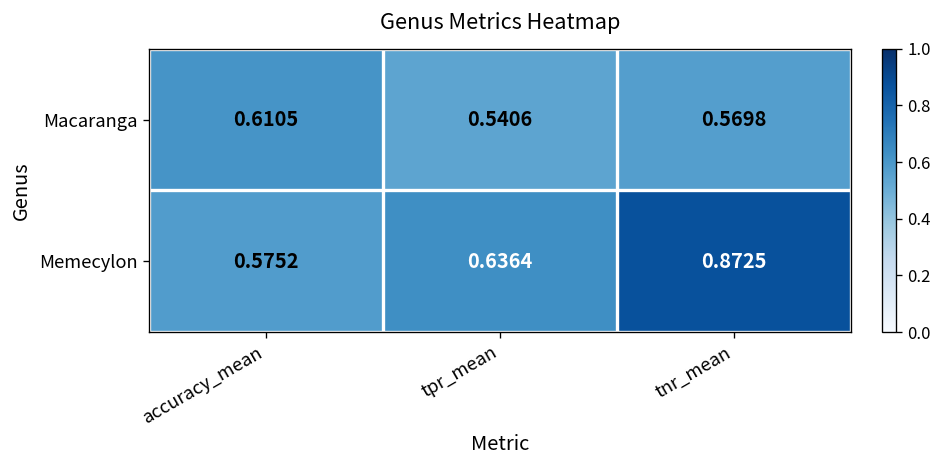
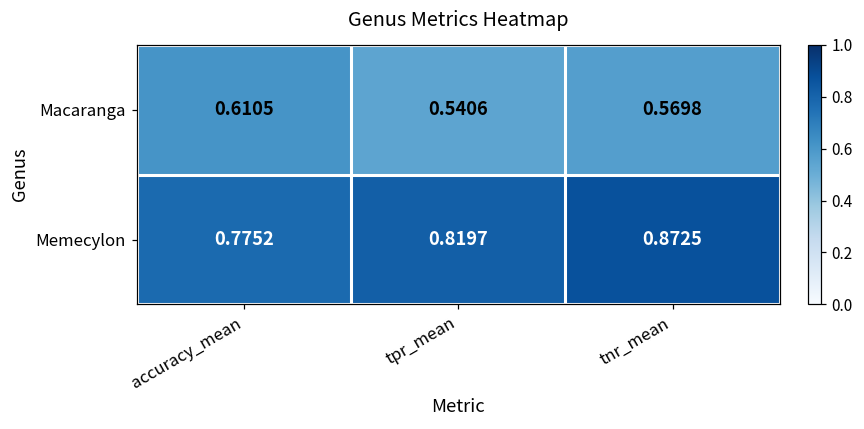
  {
    "Macaranga": {
      "accuracy_mean": 0.6105,
      "tpr_mean": 0.5406,
      "tnr_mean": 0.5698
    },
    "Memecylon": {
-     "accuracy_mean": 0.5752,
-     "tpr_mean": 0.6364,
+     "accuracy_mean": 0.7752,
+     "tpr_mean": 0.8197,
      "tnr_mean": 0.8725
    }
  }
